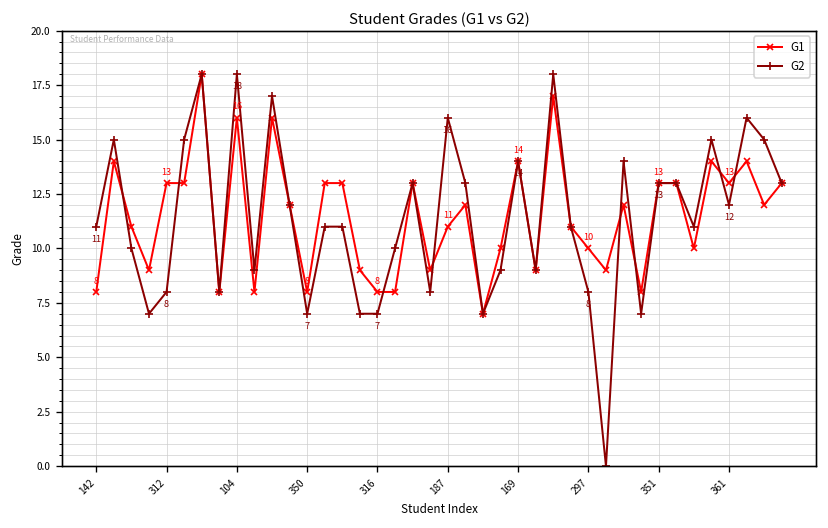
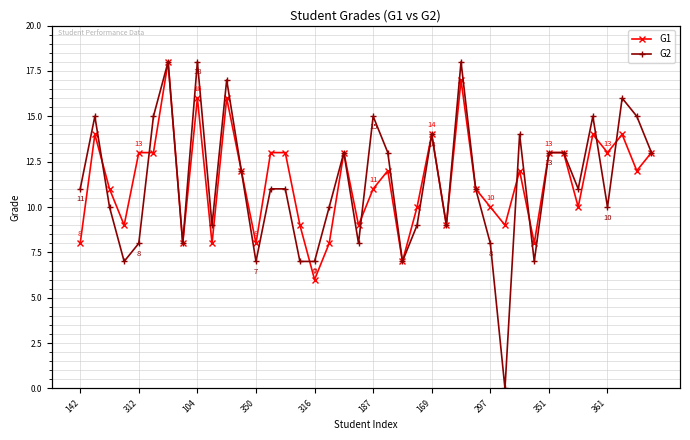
  {
    "G1": {
      "142": 8,
      "312": 13,
      "104": 16,
      "350": 8,
-     "316": 8,
+     "316": 6,
      "187": 11,
      "297": 10,
      "361": 13
    },
    "G2": {
      "142": 11,
      "312": 8,
      "104": 18,
      "350": 7,
-     "187": 16,
+     "187": 15,
      "297": 8,
-     "361": 12
+     "361": 10
    }
  }
